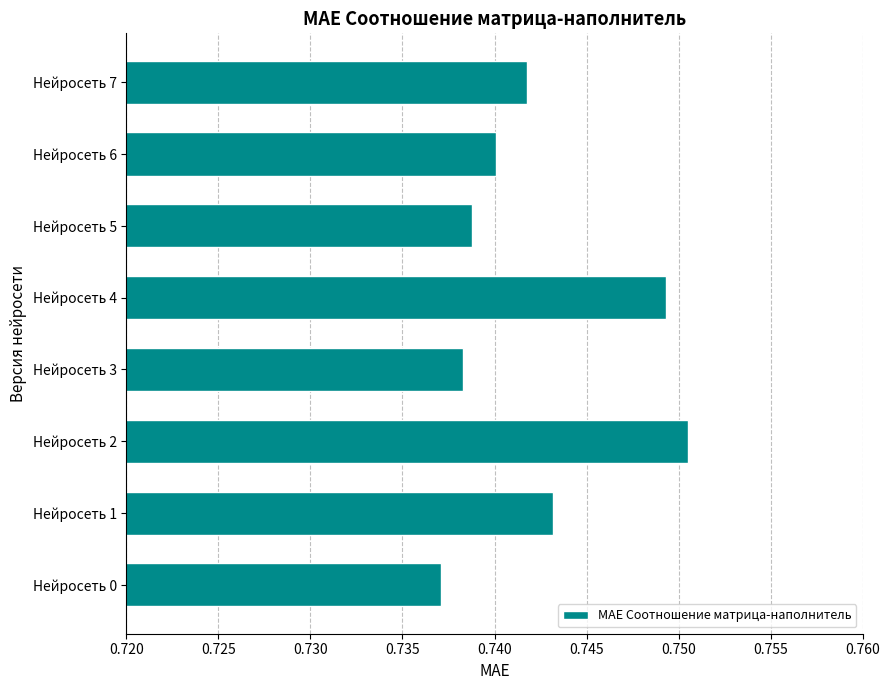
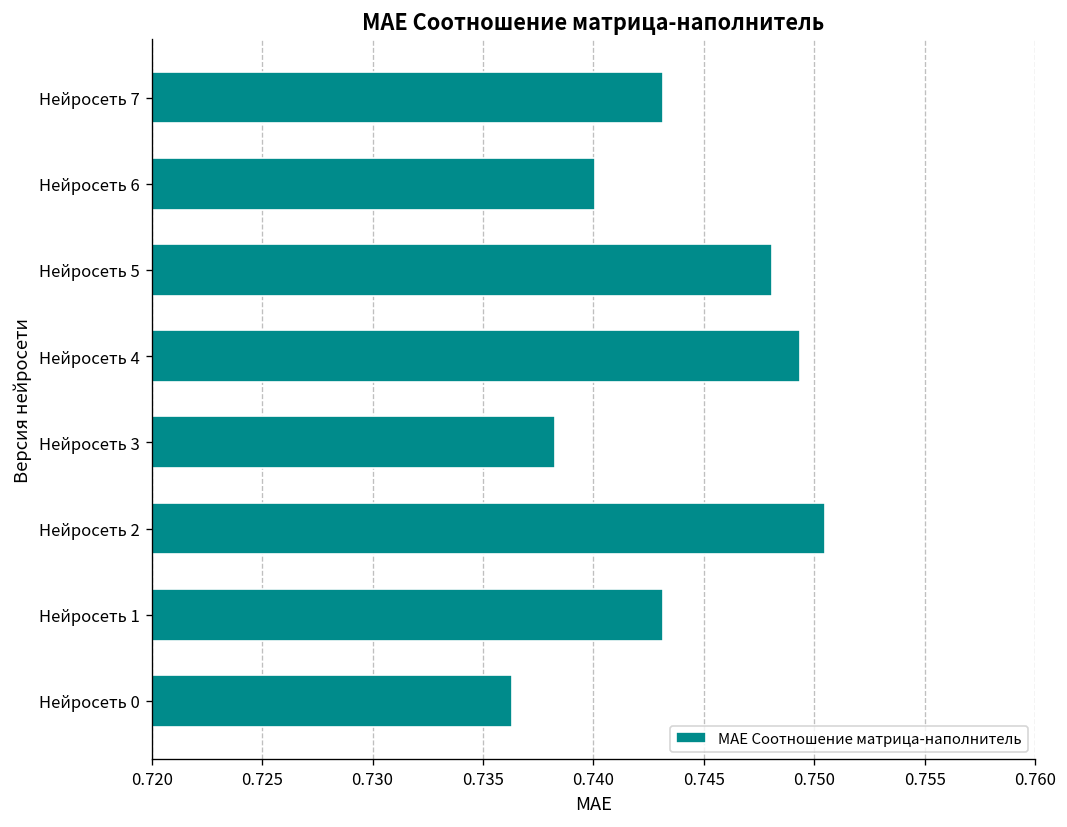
  {
-   "Нейросеть 7": 0.7418,
+   "Нейросеть 7": 0.7432,
    "Нейросеть 6": 0.7401,
-   "Нейросеть 5": 0.7388,
+   "Нейросеть 5": 0.7481,
    "Нейросеть 4": 0.7493,
    "Нейросеть 3": 0.7383,
    "Нейросеть 2": 0.7505,
    "Нейросеть 1": 0.7432,
-   "Нейросеть 0": 0.7371
+   "Нейросеть 0": 0.7363
  }
